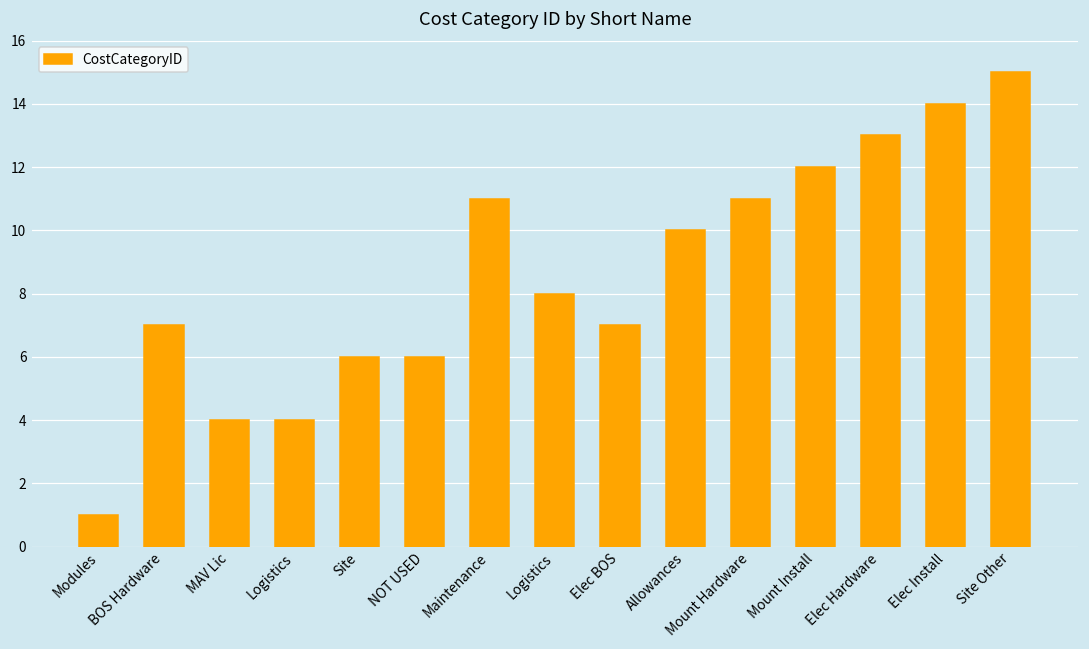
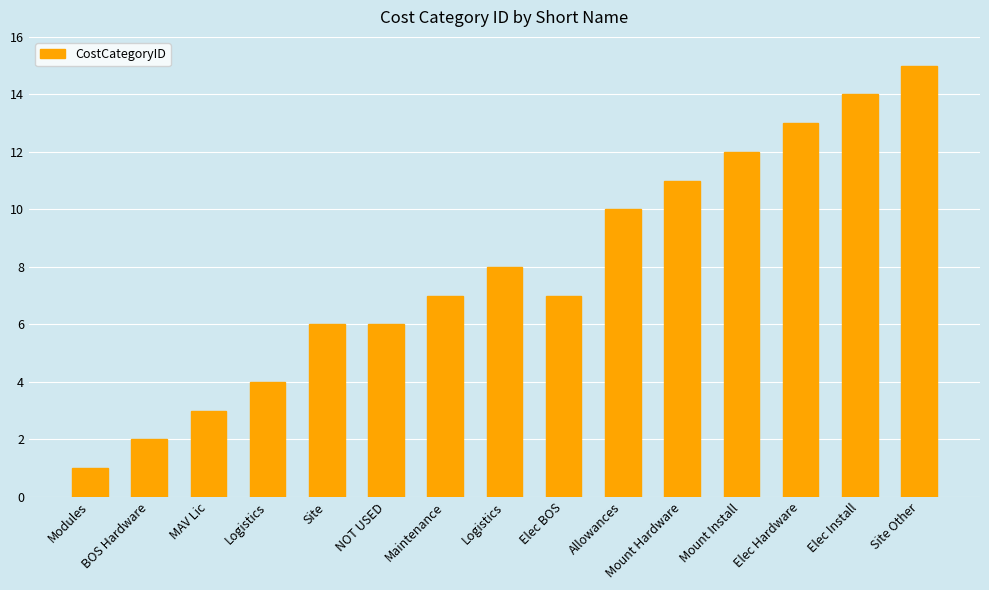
  {
    "Modules": 1,
-   "BOS Hardware": 7,
-   "MAV Lic": 4,
+   "BOS Hardware": 2,
+   "MAV Lic": 3,
    "Site": 6,
    "NOT USED": 6,
-   "Maintenance": 11,
+   "Maintenance": 7,
    "Elec BOS": 7,
    "Allowances": 10,
    "Mount Hardware": 11,
    "Mount Install": 12,
    "Elec Hardware": 13,
    "Elec Install": 14,
    "Site Other": 15
  }
